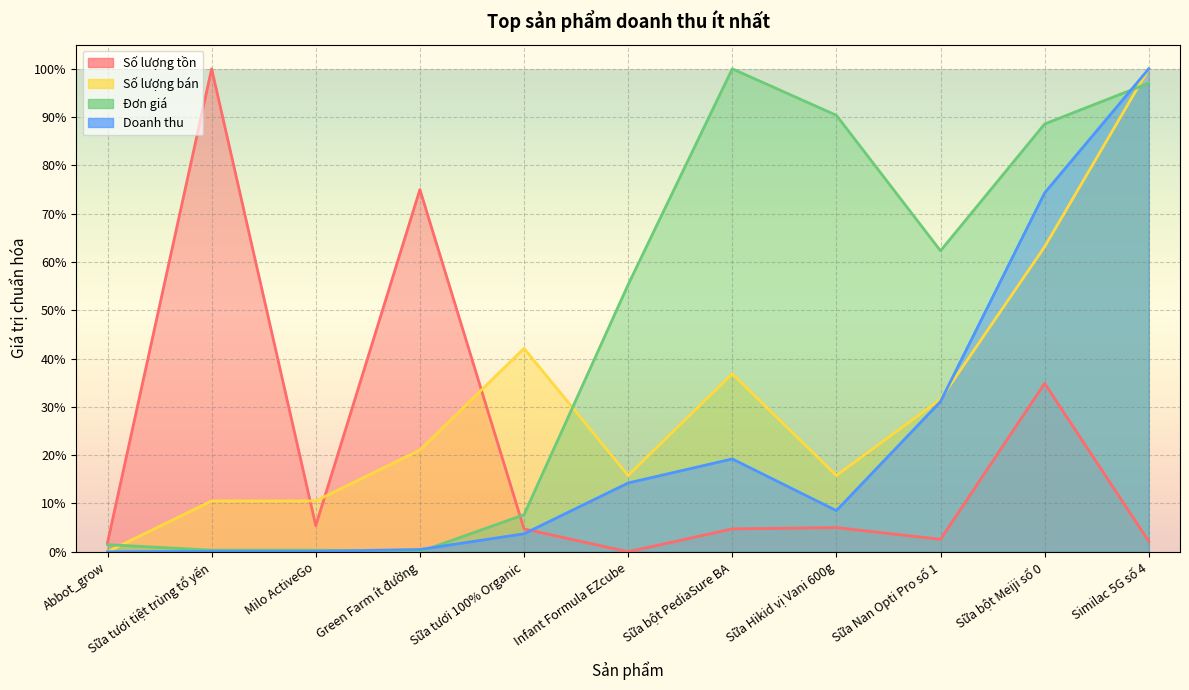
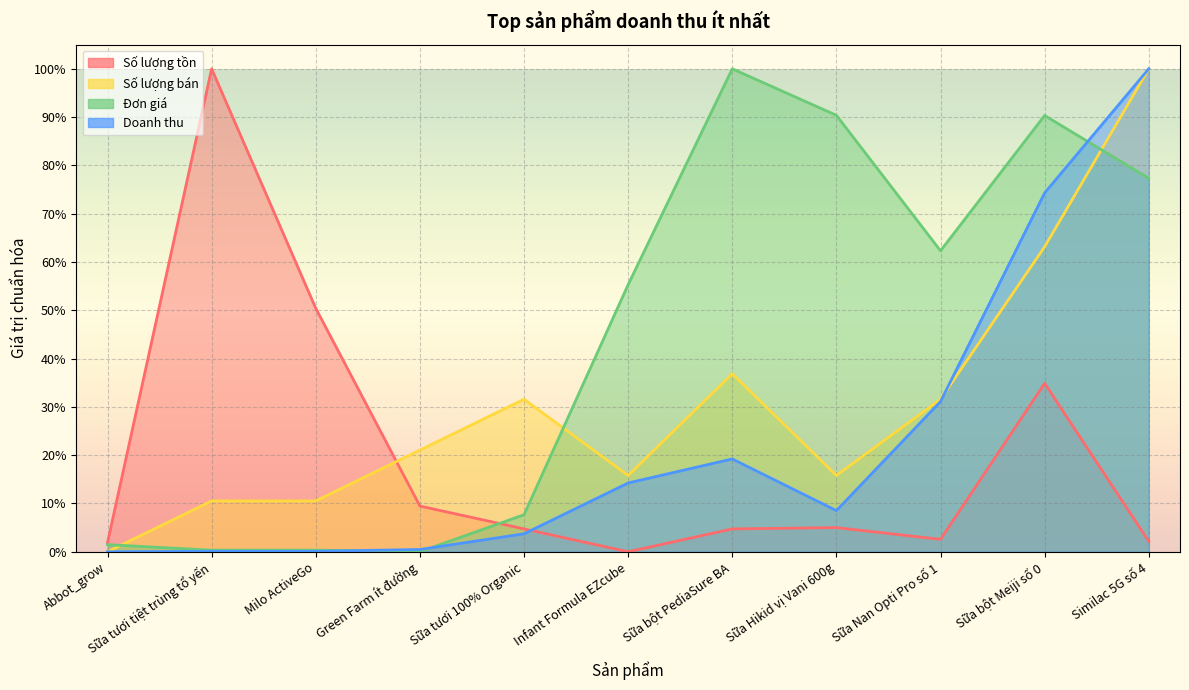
  {
    "Số lượng tồn": {
      "Sữa tươi tiệt trùng tổ yến": "100%",
-     "Milo ActiveGo": "5%",
-     "Green Farm ít đường": "75%",
+     "Milo ActiveGo": "50%",
+     "Green Farm ít đường": "9%",
      "Sữa tươi 100% Organic": "5%",
      "Infant Formula EZcube": "0%",
      "Sữa bột PediaSure BA": "5%",
      "Sữa Hikid vị Vani 600g": "5%",
      "Sữa Nan Opti Pro số 1": "3%",
      "Sữa bột Meiji số 0": "35%",
      "Similac 5G số 4": "2%"
    },
    "Số lượng bán": {
      "Sữa tươi tiệt trùng tổ yến": "11%",
      "Milo ActiveGo": "11%",
      "Green Farm ít đường": "21%",
-     "Sữa tươi 100% Organic": "42%",
+     "Sữa tươi 100% Organic": "32%",
      "Infant Formula EZcube": "16%",
      "Sữa bột PediaSure BA": "37%",
      "Sữa Hikid vị Vani 600g": "16%",
      "Sữa bột Meiji số 0": "63%"
    },
    "Đơn giá": {
      "Sữa tươi 100% Organic": "8%",
      "Infant Formula EZcube": "55%",
      "Sữa bột PediaSure BA": "100%",
      "Sữa Hikid vị Vani 600g": "90%",
      "Sữa Nan Opti Pro số 1": "62%",
-     "Sữa bột Meiji số 0": "89%",
-     "Similac 5G số 4": "97%"
+     "Sữa bột Meiji số 0": "90%",
+     "Similac 5G số 4": "77%"
    },
    "Doanh thu": {
      "Sữa tươi 100% Organic": "4%",
      "Infant Formula EZcube": "14%",
      "Sữa bột PediaSure BA": "19%",
      "Sữa Hikid vị Vani 600g": "9%",
      "Sữa bột Meiji số 0": "74%"
    }
  }
